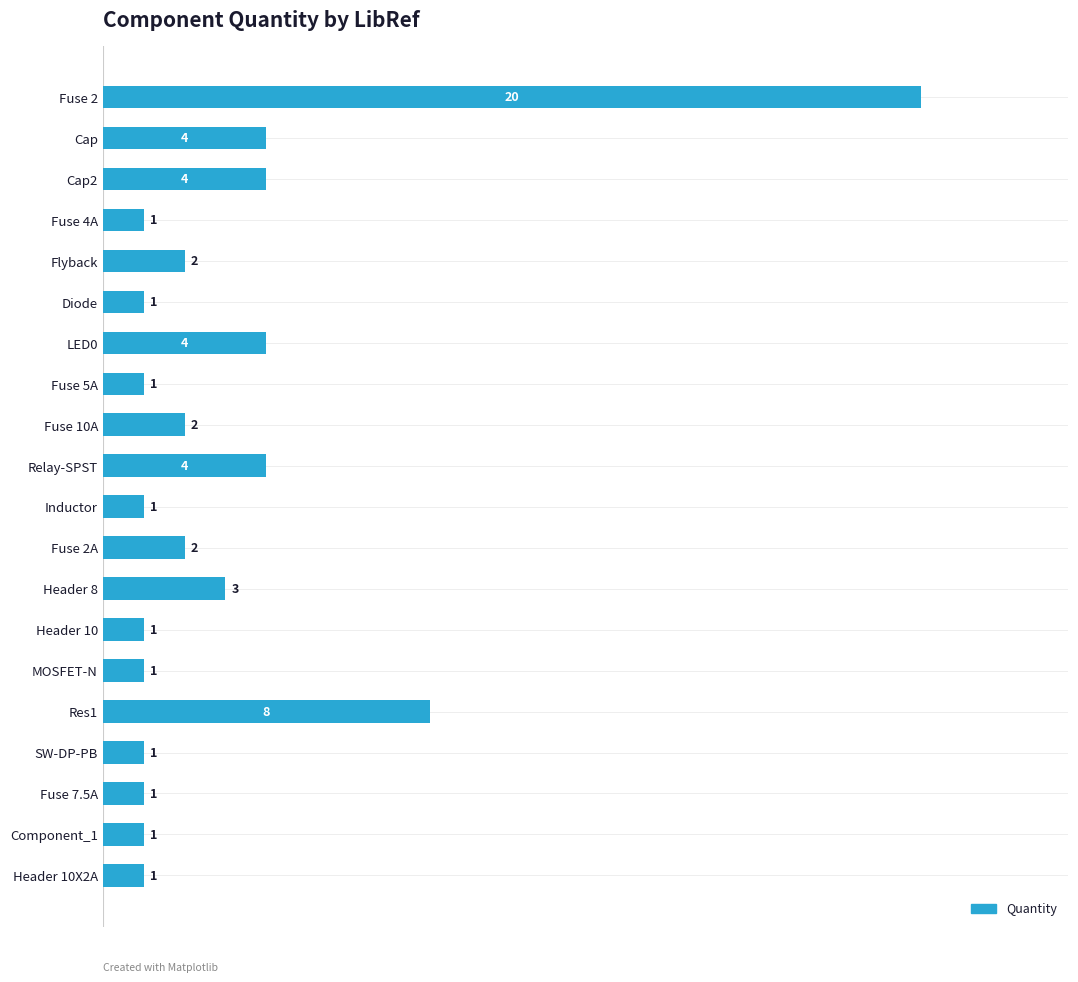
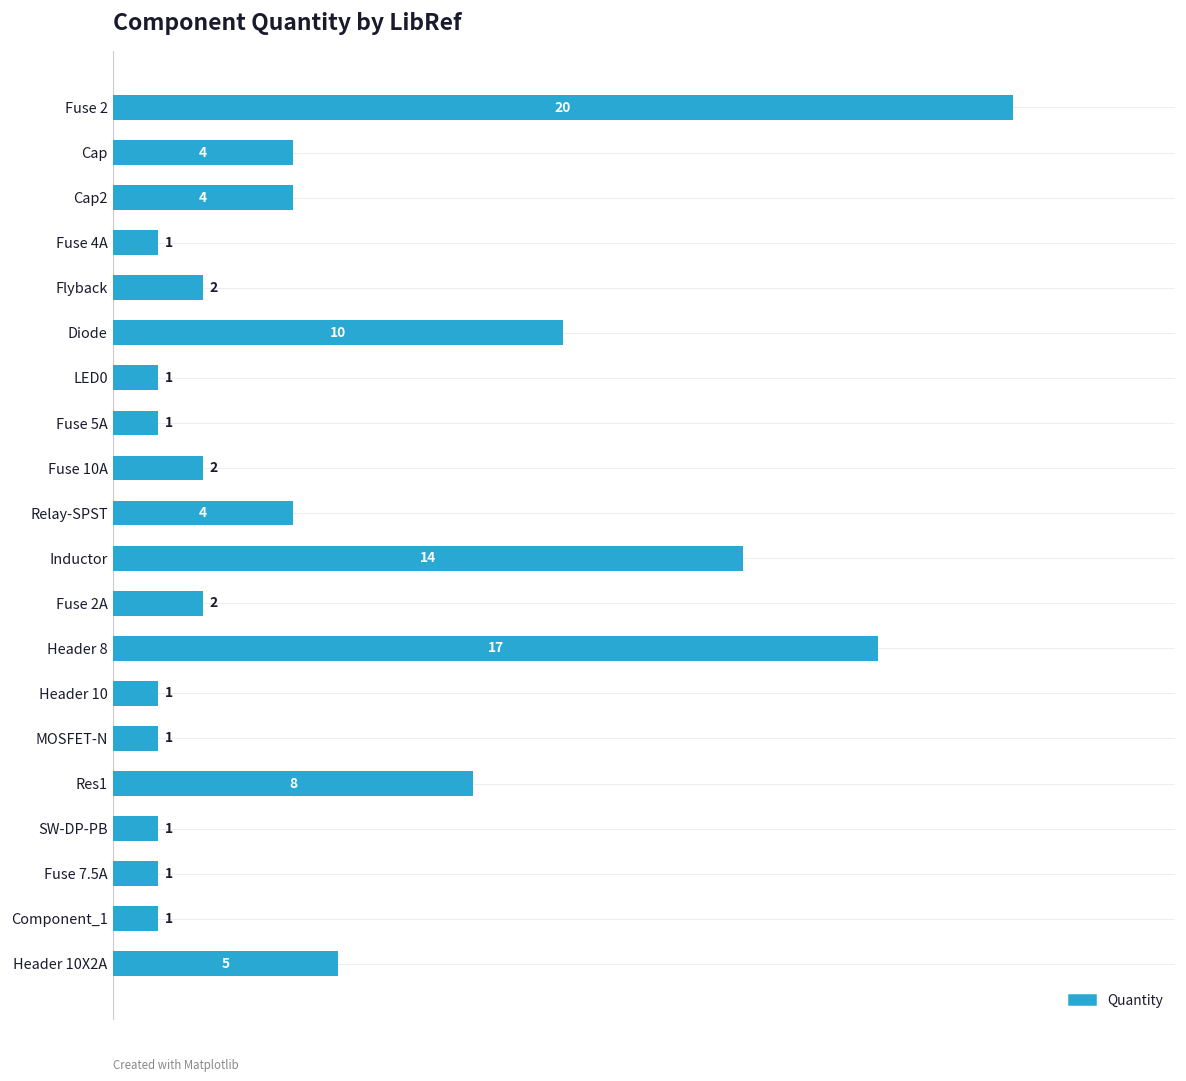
  {
    "Fuse 2": 20,
    "Cap": 4,
    "Cap2": 4,
    "Fuse 4A": 1,
    "Flyback": 2,
-   "Diode": 1,
-   "LED0": 4,
+   "Diode": 10,
+   "LED0": 1,
    "Fuse 5A": 1,
    "Fuse 10A": 2,
    "Relay-SPST": 4,
-   "Inductor": 1,
+   "Inductor": 14,
    "Fuse 2A": 2,
-   "Header 8": 3,
+   "Header 8": 17,
    "Header 10": 1,
    "MOSFET-N": 1,
    "Res1": 8,
    "SW-DP-PB": 1,
    "Fuse 7.5A": 1,
    "Component_1": 1,
-   "Header 10X2A": 1
+   "Header 10X2A": 5
  }
